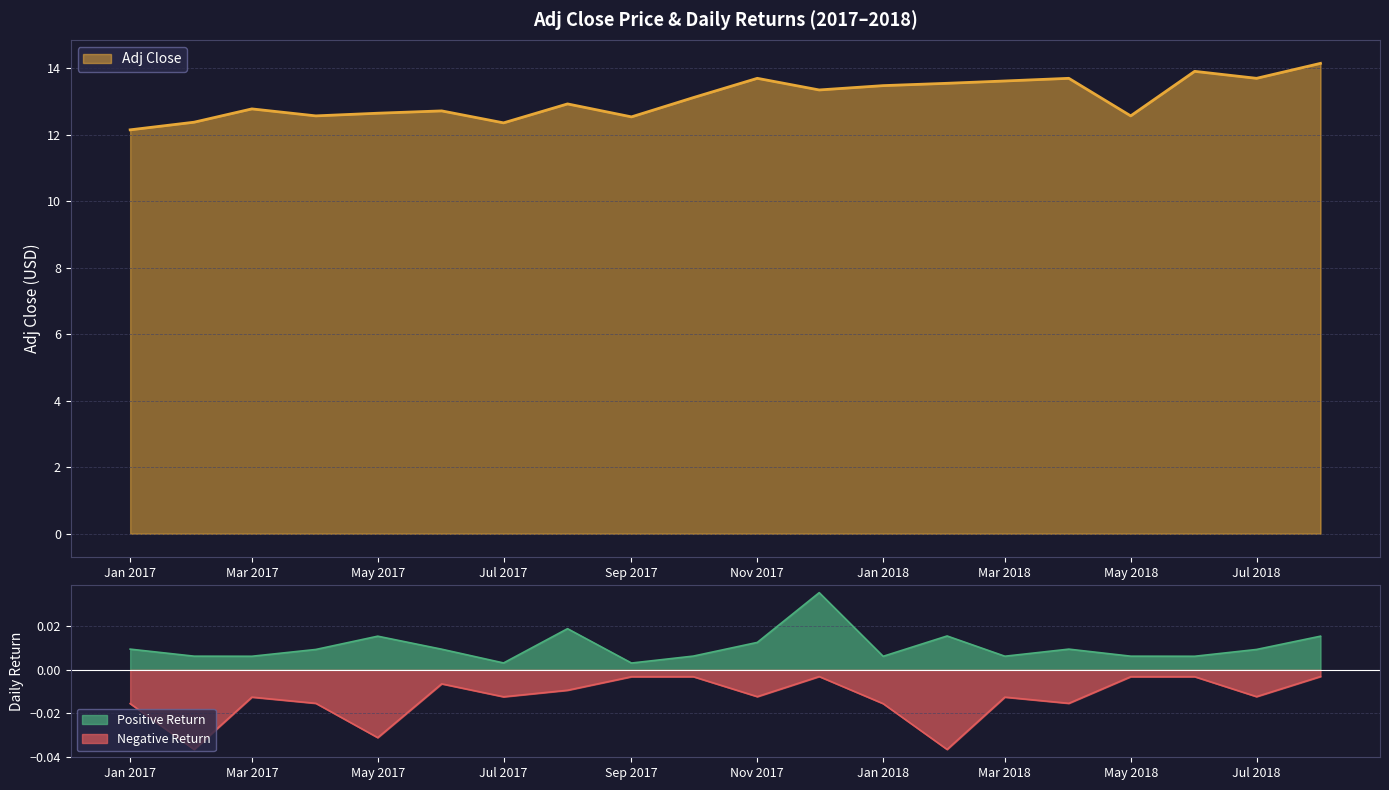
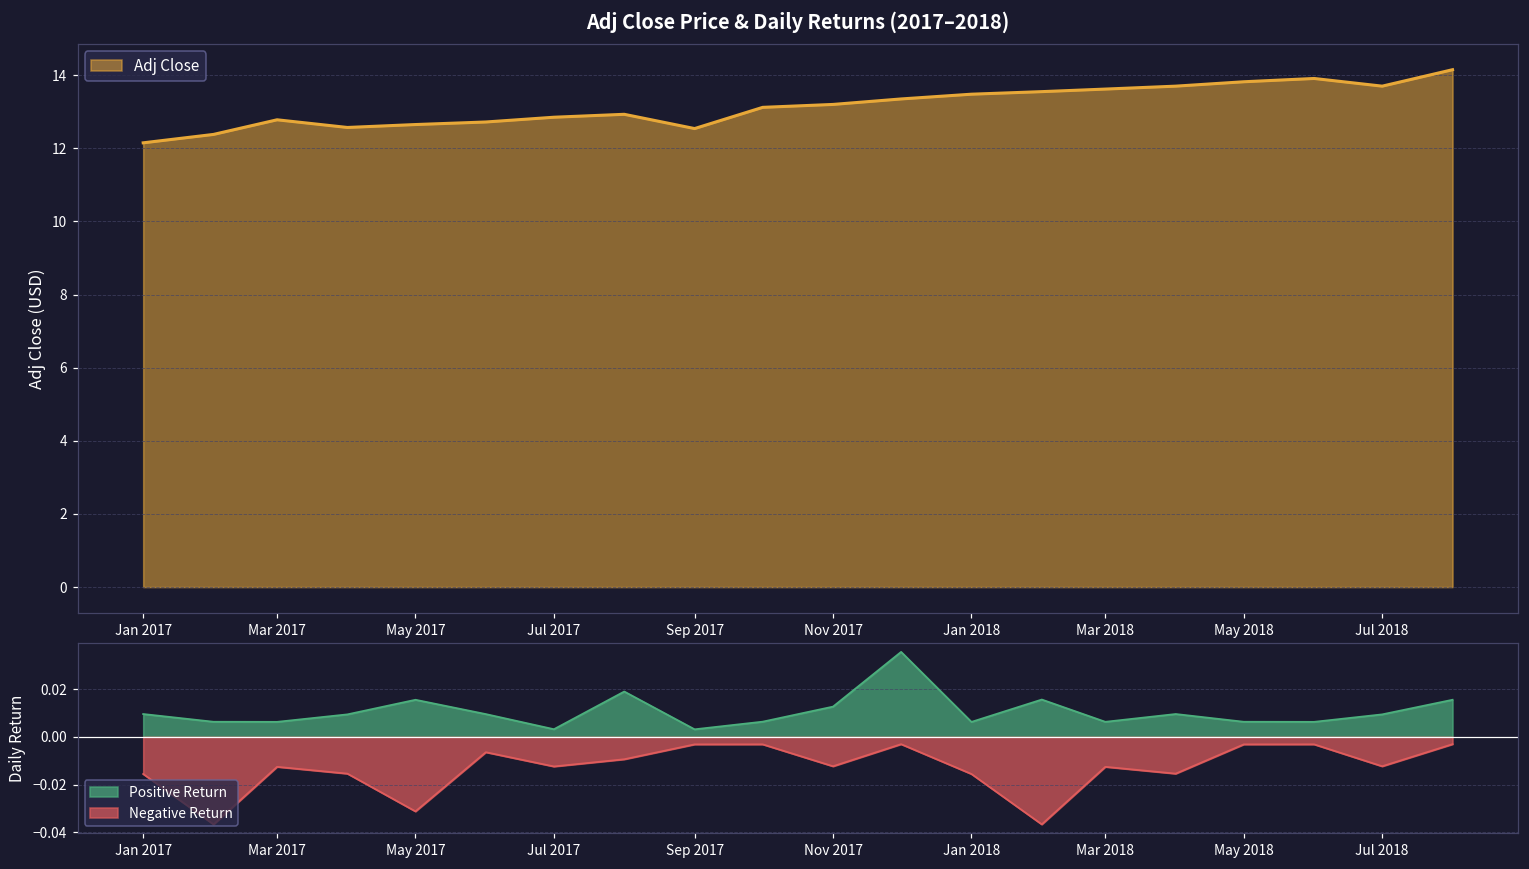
  {
    "Adj Close Price & Daily Returns (2017–2018)": {
      "Jan 2017": 12.2,
      "Mar 2017": 12.8,
      "May 2017": 12.7,
-     "Jul 2017": 12.4,
+     "Jul 2017": 12.9,
      "Sep 2017": 12.5,
-     "Nov 2017": 13.7,
+     "Nov 2017": 13.2,
      "Jan 2018": 13.5,
      "Mar 2018": 13.6,
-     "May 2018": 12.6,
+     "May 2018": 13.8,
      "Jul 2018": 13.7
    }
  }
